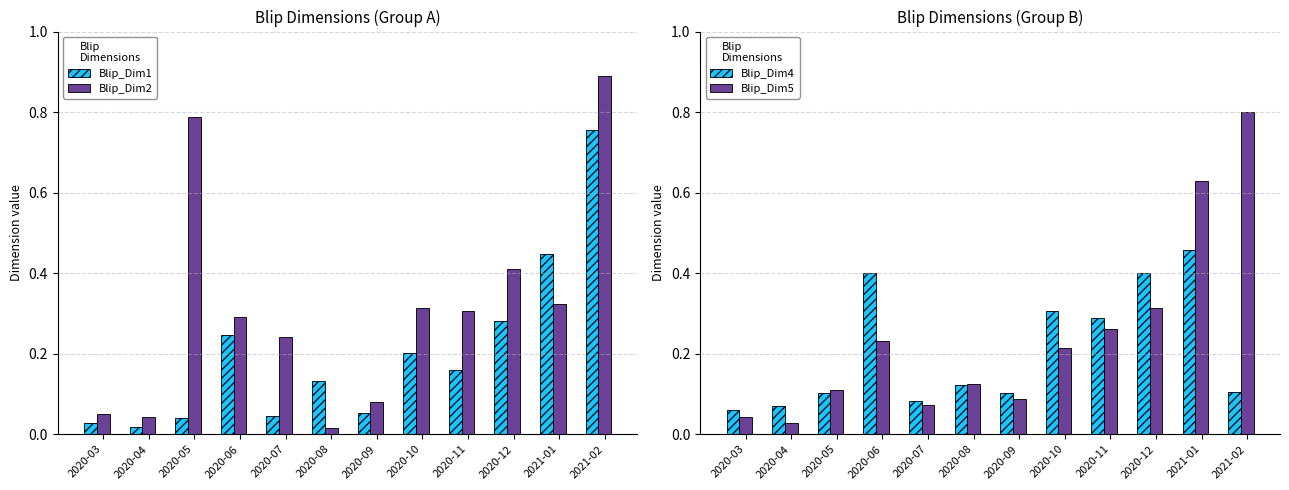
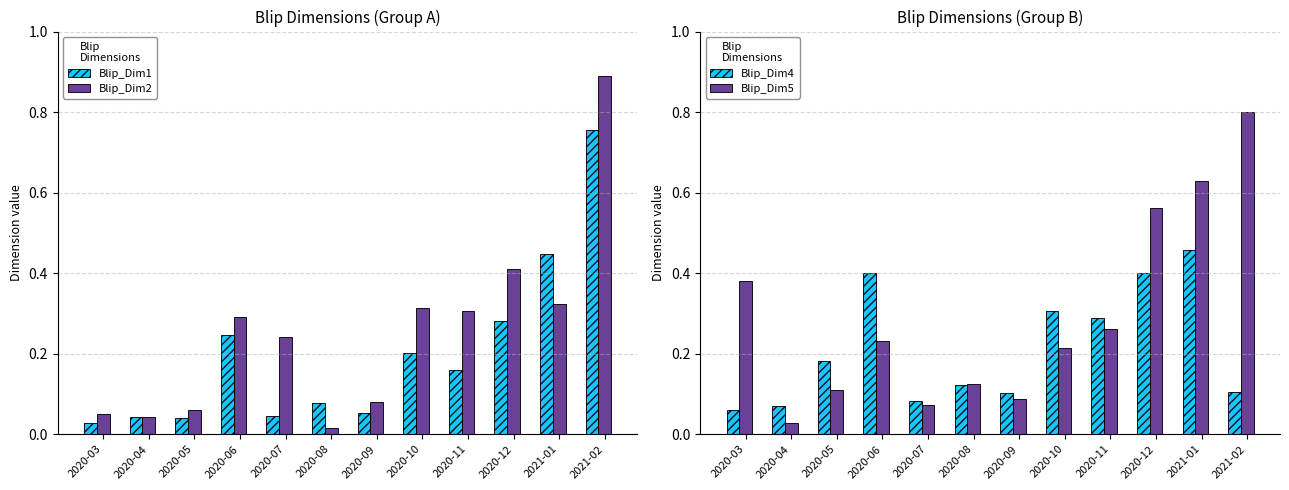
  {
    "Blip Dimensions (Group A)": {
      "Blip_Dim1": {
        "2020-03": 0.03,
-       "2020-04": 0.02,
+       "2020-04": 0.04,
        "2020-05": 0.04,
        "2020-06": 0.25,
        "2020-07": 0.04,
-       "2020-08": 0.13,
+       "2020-08": 0.08,
        "2020-09": 0.05,
        "2020-10": 0.20,
        "2020-11": 0.16,
        "2020-12": 0.28,
        "2021-01": 0.45,
        "2021-02": 0.76
      },
      "Blip_Dim2": {
        "2020-03": 0.05,
        "2020-04": 0.04,
-       "2020-05": 0.79,
+       "2020-05": 0.06,
        "2020-06": 0.29,
        "2020-07": 0.24,
        "2020-08": 0.02,
        "2020-09": 0.08,
        "2020-10": 0.31,
        "2020-11": 0.31,
        "2020-12": 0.41,
        "2021-01": 0.32,
        "2021-02": 0.89
      }
    },
    "Blip Dimensions (Group B)": {
      "Blip_Dim4": {
        "2020-03": 0.06,
        "2020-04": 0.07,
-       "2020-05": 0.10,
+       "2020-05": 0.18,
        "2020-06": 0.40,
        "2020-07": 0.08,
        "2020-08": 0.12,
        "2020-09": 0.10,
        "2020-10": 0.30,
        "2020-11": 0.29,
        "2020-12": 0.40,
        "2021-01": 0.46,
        "2021-02": 0.11
      },
      "Blip_Dim5": {
-       "2020-03": 0.04,
+       "2020-03": 0.38,
        "2020-04": 0.03,
        "2020-05": 0.11,
        "2020-06": 0.23,
        "2020-07": 0.07,
        "2020-08": 0.12,
        "2020-09": 0.09,
        "2020-10": 0.21,
        "2020-11": 0.26,
-       "2020-12": 0.31,
+       "2020-12": 0.56,
        "2021-01": 0.63,
        "2021-02": 0.80
      }
    }
  }
